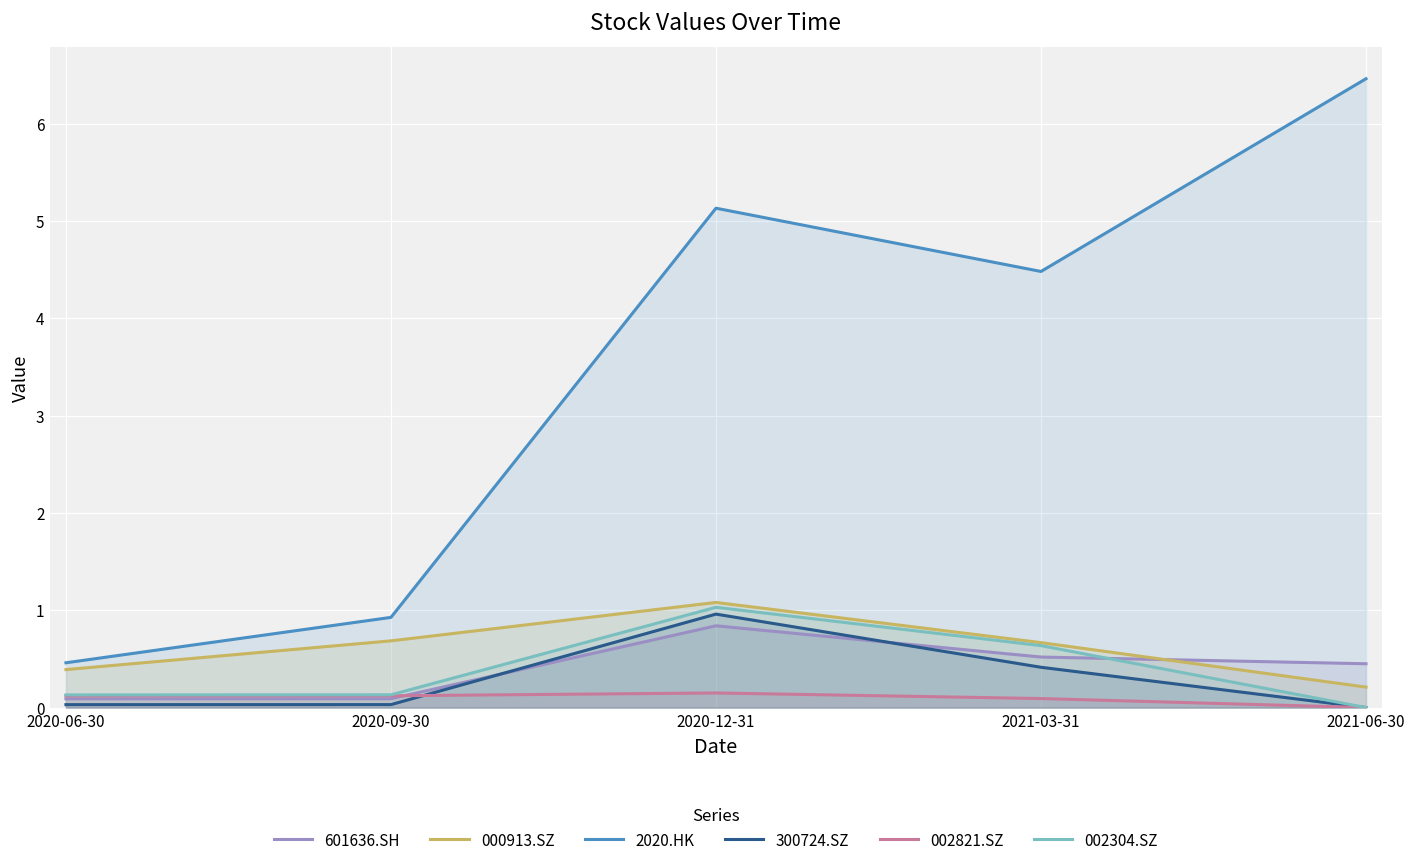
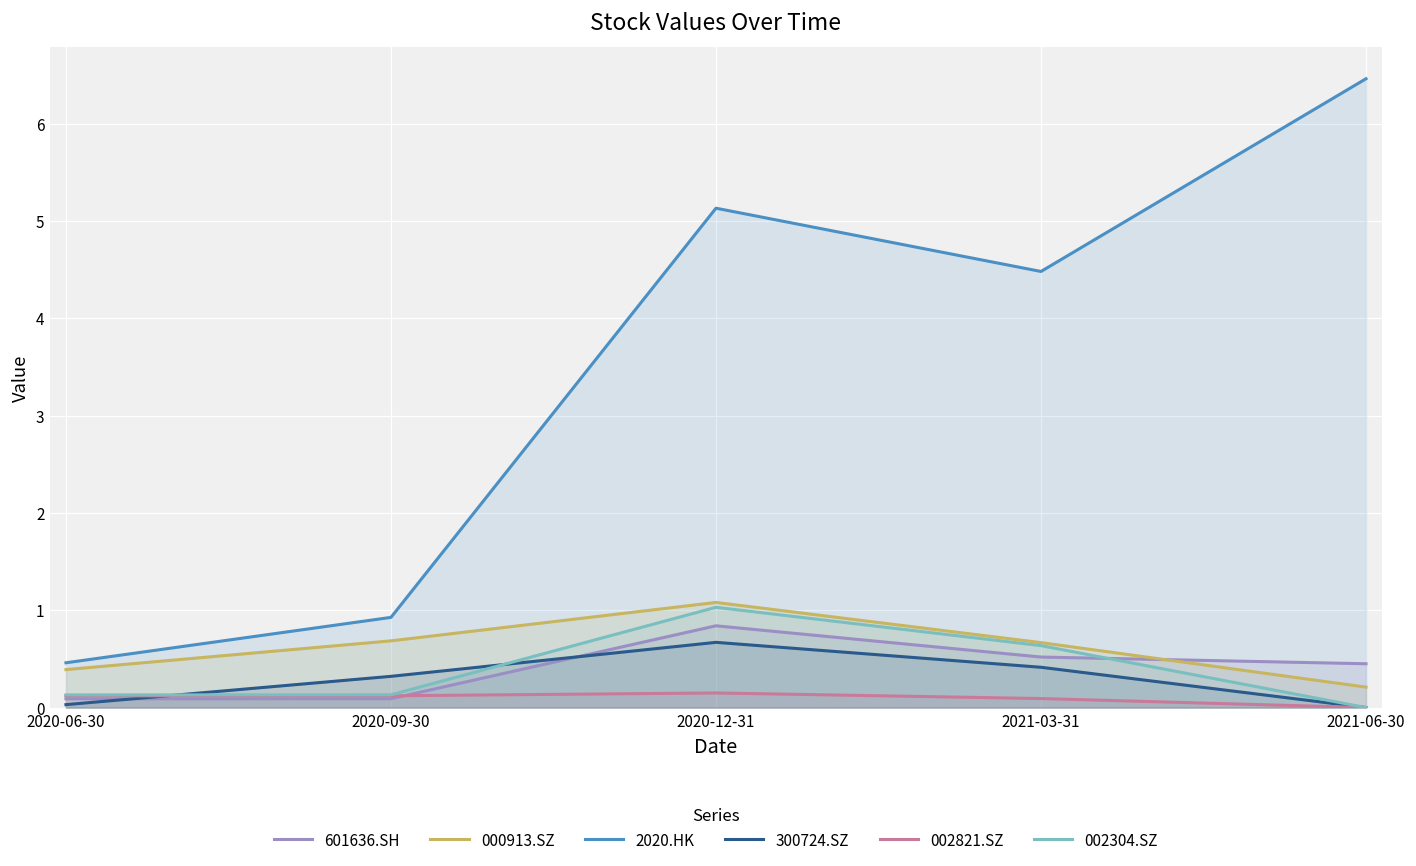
  {
    "000913.SZ": {
      "2020-06-30": 0.4,
      "2020-09-30": 0.7,
      "2020-12-31": 1.1,
      "2021-03-31": 0.7,
      "2021-06-30": 0.2
    },
    "2020.HK": {
      "2020-06-30": 0.5,
      "2020-09-30": 0.9,
      "2020-12-31": 5.1,
      "2021-03-31": 4.5,
      "2021-06-30": 6.5
    },
    "300724.SZ": {
      "2020-06-30": 0.0,
-     "2020-09-30": 0.0,
-     "2020-12-31": 1.0,
+     "2020-09-30": 0.3,
+     "2020-12-31": 0.7,
      "2021-03-31": 0.4
    },
    "002821.SZ": {
      "2020-12-31": 0.2,
      "2021-03-31": 0.1
    }
  }
